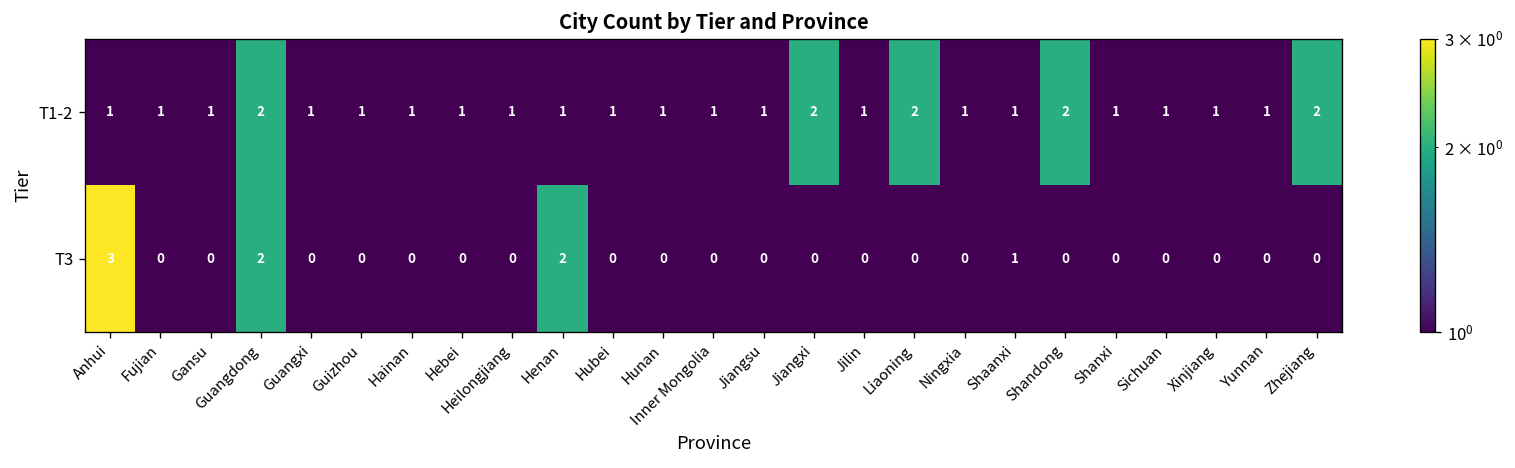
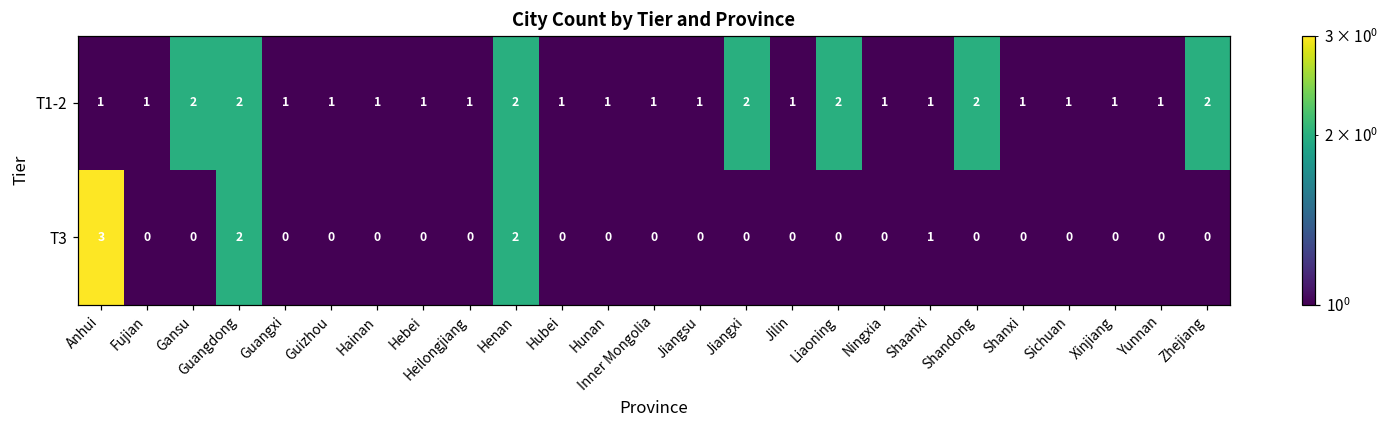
  {
    "T1-2": {
      "Anhui": 1,
      "Fujian": 1,
-     "Gansu": 1,
+     "Gansu": 2,
      "Guangdong": 2,
      "Guangxi": 1,
      "Guizhou": 1,
      "Hainan": 1,
      "Hebei": 1,
      "Heilongjiang": 1,
-     "Henan": 1,
+     "Henan": 2,
      "Hubei": 1,
      "Hunan": 1,
      "Inner Mongolia": 1,
      "Jiangsu": 1,
      "Jiangxi": 2,
      "Jilin": 1,
      "Liaoning": 2,
      "Ningxia": 1,
      "Shaanxi": 1,
      "Shandong": 2,
      "Shanxi": 1,
      "Sichuan": 1,
      "Xinjiang": 1,
      "Yunnan": 1,
      "Zhejiang": 2
    },
    "T3": {
      "Anhui": 3,
      "Fujian": 0,
      "Gansu": 0,
      "Guangdong": 2,
      "Guangxi": 0,
      "Guizhou": 0,
      "Hainan": 0,
      "Hebei": 0,
      "Heilongjiang": 0,
      "Henan": 2,
      "Hubei": 0,
      "Hunan": 0,
      "Inner Mongolia": 0,
      "Jiangsu": 0,
      "Jiangxi": 0,
      "Jilin": 0,
      "Liaoning": 0,
      "Ningxia": 0,
      "Shaanxi": 1,
      "Shandong": 0,
      "Shanxi": 0,
      "Sichuan": 0,
      "Xinjiang": 0,
      "Yunnan": 0,
      "Zhejiang": 0
    }
  }
